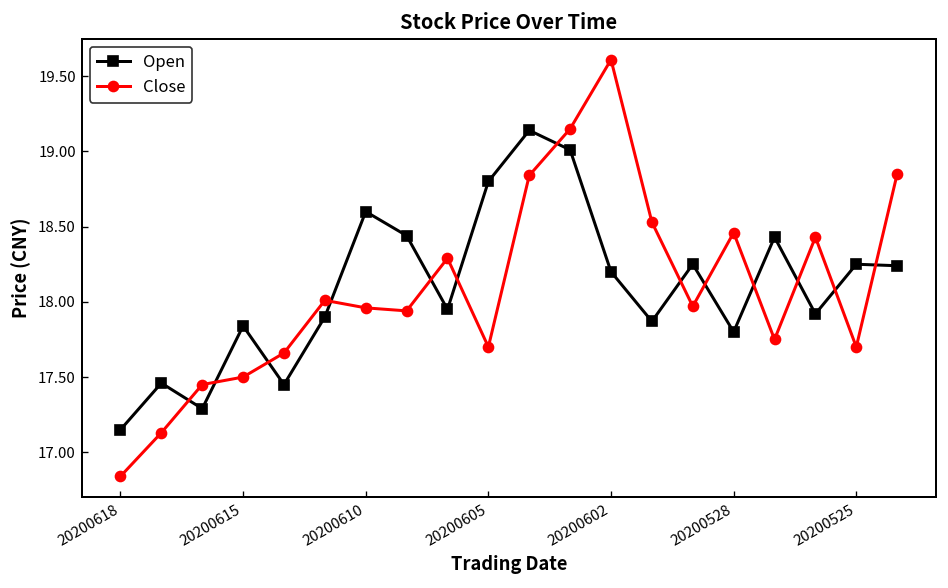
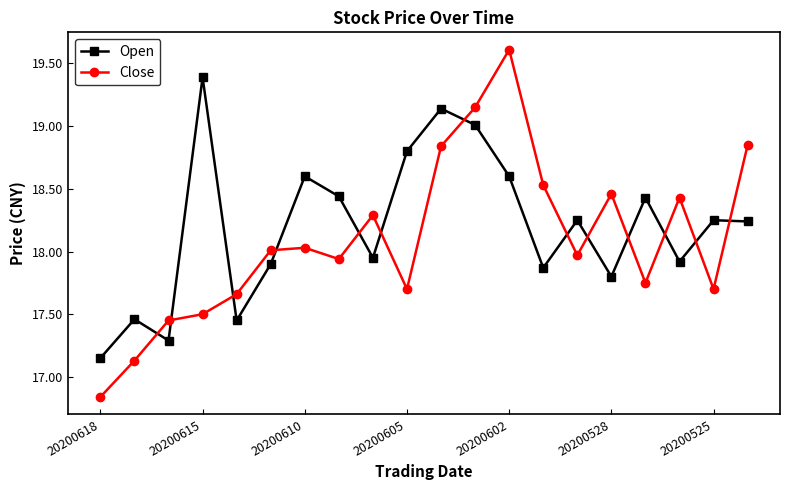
  {
    "Open": {
      "20200618": 17.15,
-     "20200615": 17.84,
+     "20200615": 19.39,
      "20200610": 18.60,
      "20200605": 18.80,
-     "20200602": 18.2,
+     "20200602": 18.6,
      "20200528": 17.80,
      "20200525": 18.25
    },
    "Close": {
      "20200618": 16.84,
      "20200615": 17.50,
-     "20200610": 17.96,
+     "20200610": 18.03,
      "20200605": 17.70,
      "20200602": 19.61,
      "20200528": 18.46,
      "20200525": 17.70
    }
  }
